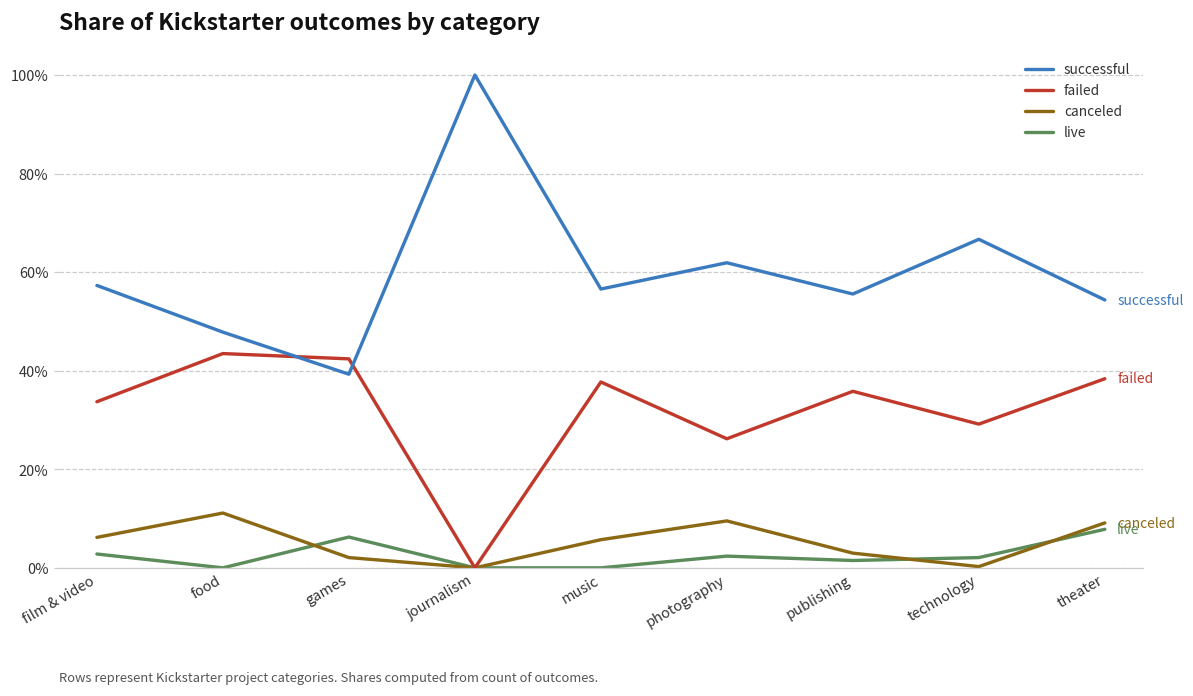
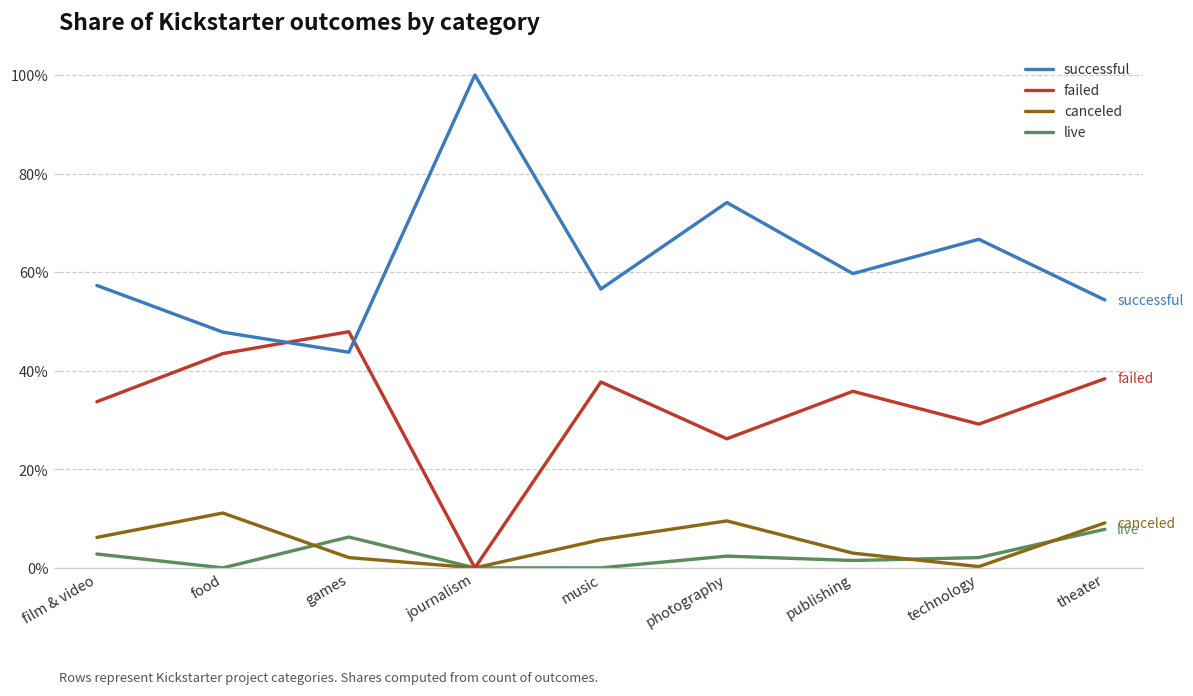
  {
    "successful": {
      "film & video": "57%",
      "food": "48%",
-     "games": "39%",
+     "games": "44%",
      "journalism": "100%",
      "music": "57%",
-     "photography": "62%",
-     "publishing": "56%",
+     "photography": "74%",
+     "publishing": "60%",
      "technology": "67%",
      "theater": "54%"
    },
    "failed": {
      "film & video": "34%",
      "food": "43%",
-     "games": "42%",
+     "games": "48%",
      "music": "38%",
      "photography": "26%",
      "publishing": "36%",
      "technology": "29%",
      "theater": "38%"
    },
    "canceled": {
      "film & video": "6%",
      "food": "11%",
      "games": "2%",
      "music": "6%",
      "photography": "10%",
      "publishing": "3%",
      "technology": "0%",
      "theater": "9%"
    },
    "live": {
      "film & video": "3%",
      "food": "0%",
      "games": "6%",
      "music": "0%",
      "photography": "2%",
      "publishing": "1%",
      "technology": "2%",
      "theater": "8%"
    }
  }
